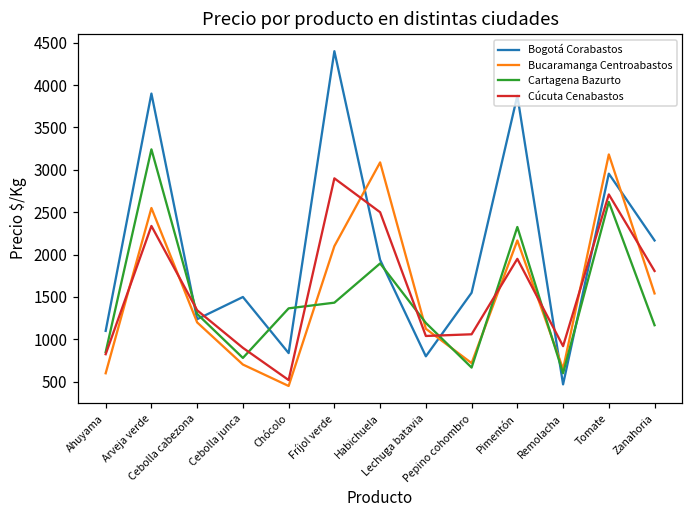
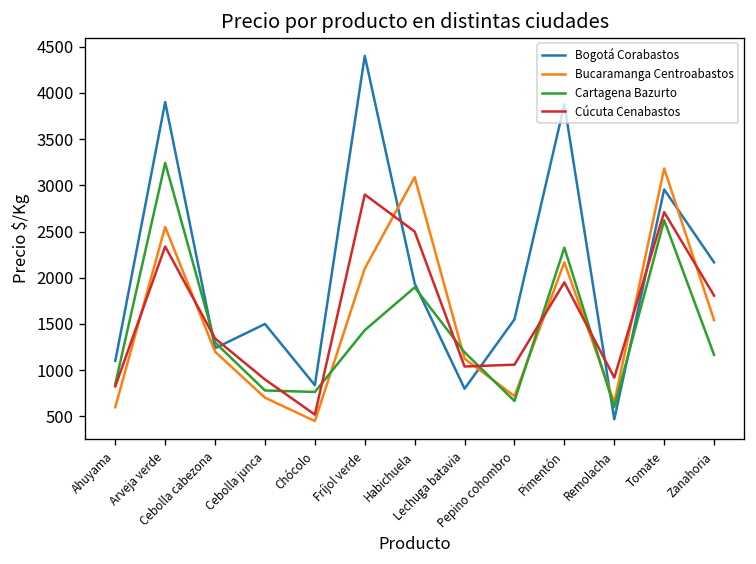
  {
    "Bogotá Corabastos": {
      "Ahuyama": 1100,
      "Arveja verde": 3900,
      "Cebolla cabezona": 1200,
      "Cebolla junca": 1500,
      "Chócolo": 800,
      "Fríjol verde": 4400,
      "Habichuela": 1900,
      "Lechuga batavia": 800,
      "Pepino cohombro": 1600,
      "Remolacha": 500,
      "Tomate": 3000,
      "Zanahoria": 2200
    },
    "Bucaramanga Centroabastos": {
      "Ahuyama": 600,
      "Arveja verde": 2600,
      "Cebolla cabezona": 1200,
      "Cebolla junca": 700,
      "Chócolo": 500,
      "Fríjol verde": 2100,
      "Habichuela": 3100,
      "Lechuga batavia": 1100,
      "Pepino cohombro": 700,
      "Pimentón": 2200,
      "Remolacha": 700,
      "Tomate": 3200,
      "Zanahoria": 1500
    },
    "Cartagena Bazurto": {
      "Arveja verde": 3200,
      "Cebolla cabezona": 1300,
      "Cebolla junca": 800,
-     "Chócolo": 1400,
+     "Chócolo": 800,
      "Fríjol verde": 1400,
      "Habichuela": 1900,
      "Lechuga batavia": 1200,
      "Pepino cohombro": 700,
      "Pimentón": 2300,
      "Remolacha": 600,
      "Tomate": 2600,
      "Zanahoria": 1200
    },
    "Cúcuta Cenabastos": {
      "Arveja verde": 2300,
      "Cebolla cabezona": 1300,
      "Cebolla junca": 900,
      "Chócolo": 500,
      "Fríjol verde": 2900,
      "Habichuela": 2500,
      "Lechuga batavia": 1000,
      "Pepino cohombro": 1100,
      "Pimentón": 2000,
      "Remolacha": 900,
      "Tomate": 2700,
      "Zanahoria": 1800
    }
  }
